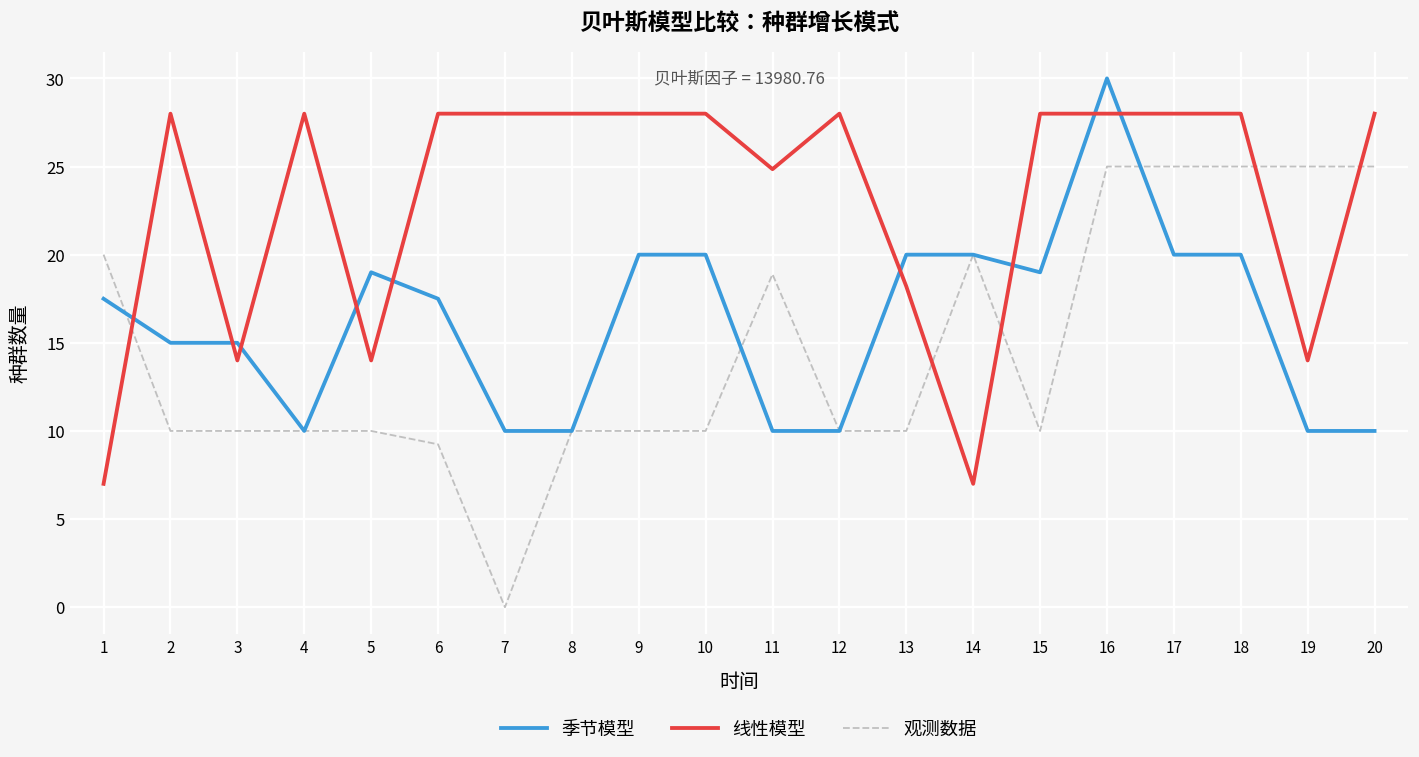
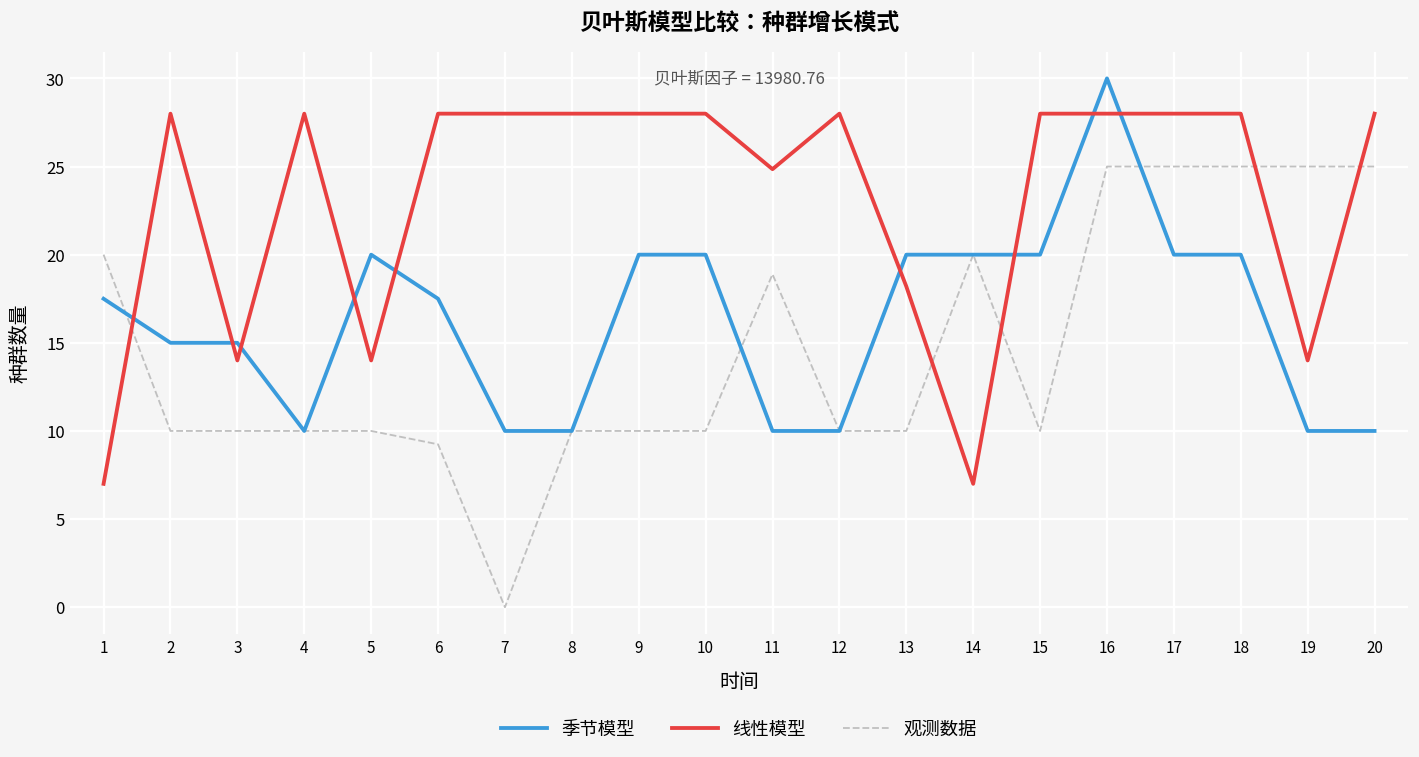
  {
    "季节模型": {
      "1": 17.5,
      "2": 15.0,
      "3": 15.0,
-     "5": 19.0,
+     "5": 20.0,
      "6": 17.5,
      "7": 10.0,
      "9": 20.0,
      "10": 20.0,
      "11": 10.0,
      "13": 20.0,
-     "15": 19.0,
+     "15": 20.0,
      "16": 30.0,
      "17": 20.0,
      "18": 20.0,
      "19": 10.0,
      "20": 10.0
    },
    "线性模型": {
      "1": 7.0,
      "2": 28.0,
      "3": 14.0,
      "4": 28.0,
      "5": 14.0,
      "6": 28.0,
      "7": 28.0,
      "8": 28.0,
      "9": 28.0,
      "11": 24.8,
      "12": 28.0,
      "13": 18.2,
      "14": 7.0,
      "15": 28.0,
      "16": 28.0,
      "17": 28.0,
      "18": 28.0,
      "19": 14.0,
      "20": 28.0
    },
    "观测数据": {
      "1": 20.0,
      "2": 10.0,
      "3": 10.0,
      "5": 10.0,
      "6": 9.2,
      "7": 0.0,
      "9": 10.0,
      "10": 10.0,
      "11": 18.9,
      "13": 10.0,
      "15": 10.0,
      "16": 25.0,
      "17": 25.0,
      "18": 25.0,
      "19": 25.0,
      "20": 25.0
    }
  }
